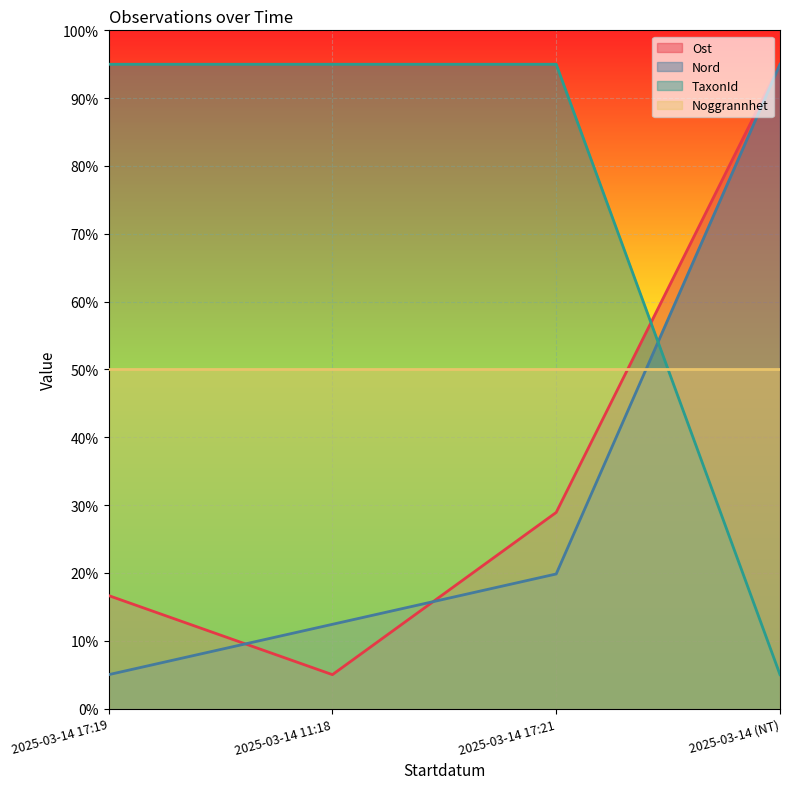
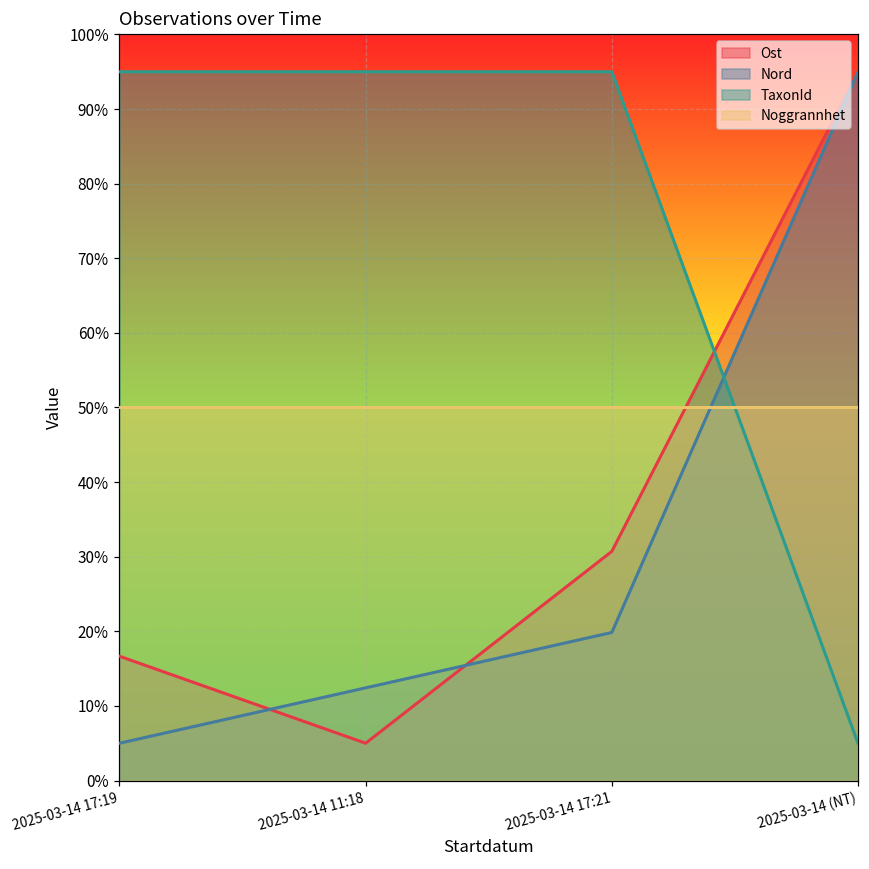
  {
    "Ost": {
      "2025-03-14 17:19": "17%",
      "2025-03-14 11:18": "5%",
-     "2025-03-14 17:21": "29%"
+     "2025-03-14 17:21": "31%"
    },
    "Noggrannhet": {
      "2025-03-14 17:19": "50%",
      "2025-03-14 11:18": "50%",
      "2025-03-14 17:21": "50%",
      "2025-03-14 (NT)": "50%"
    }
  }
